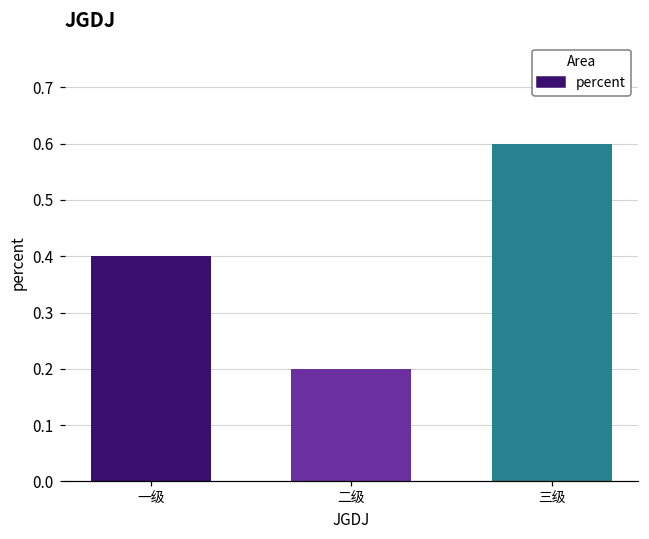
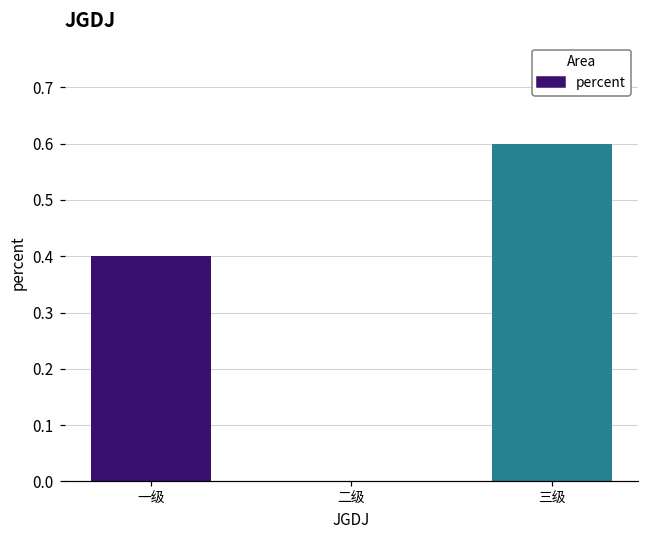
  {
    "一级": 0.4,
-   "二级": 0.2,
+   "二级": 0.0,
    "三级": 0.6
  }
